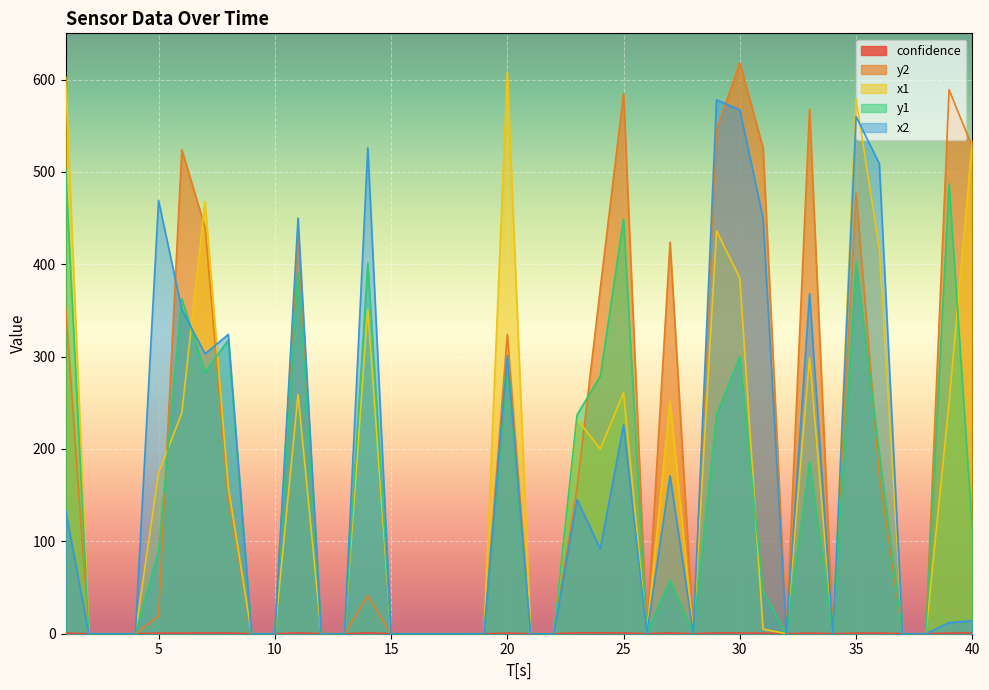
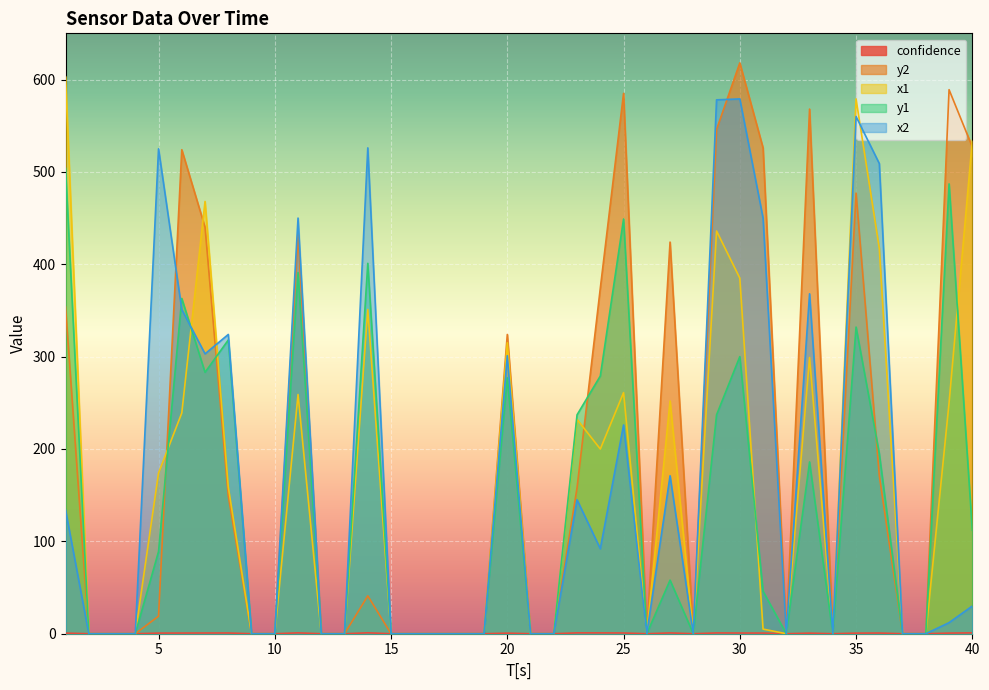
  {
    "x1": {
      "5": 170,
-     "20": 610,
+     "20": 320,
      "25": 260,
      "30": 390,
      "35": 580,
      "40": 530
    },
    "y1": {
      "5": 90,
-     "20": 290,
+     "20": 280,
      "25": 450,
      "30": 300,
-     "35": 400,
+     "35": 330,
      "40": 110
    },
    "x2": {
-     "5": 470,
+     "5": 530,
      "20": 300,
      "25": 230,
-     "30": 570,
+     "30": 580,
      "35": 560,
-     "40": 10
+     "40": 30
    }
  }
